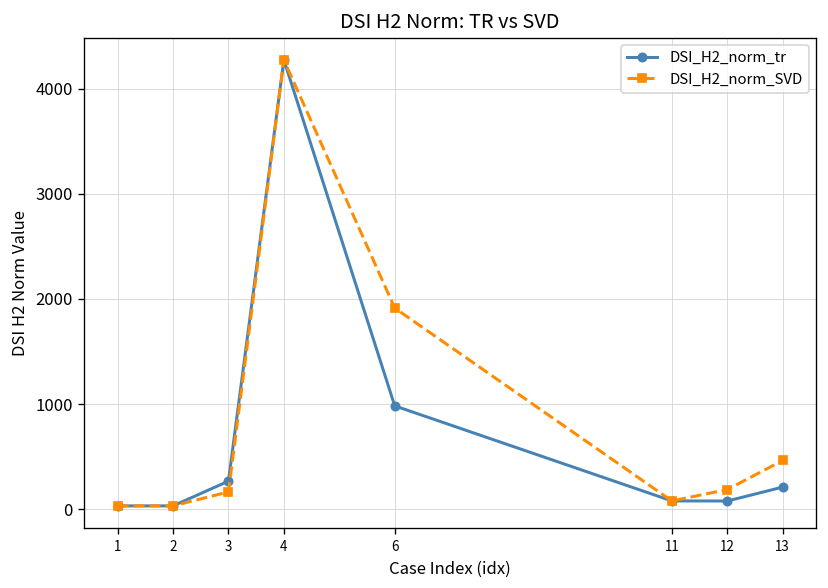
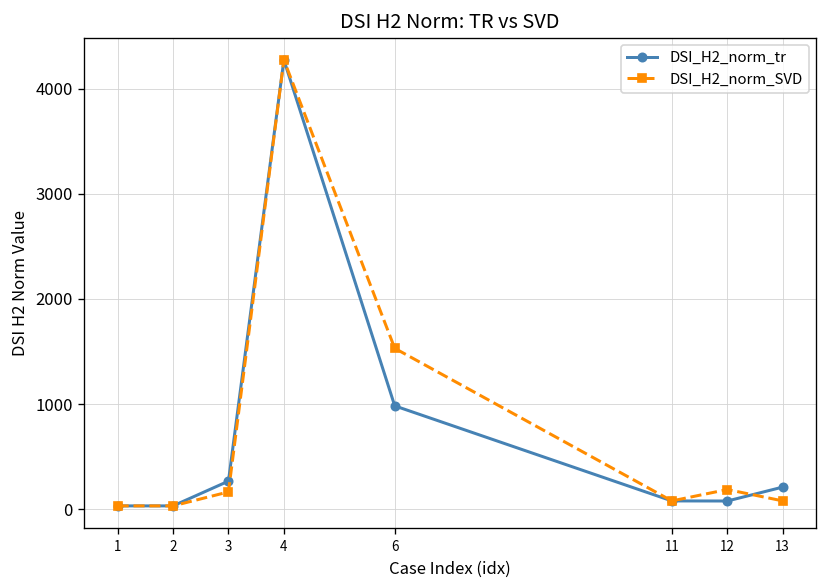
  {
    "DSI_H2_norm_tr": {
      "3": 300,
      "6": 1000,
      "12": 100,
      "13": 200
    },
    "DSI_H2_norm_SVD": {
      "3": 200,
-     "6": 1900,
+     "6": 1500,
      "12": 200,
-     "13": 500
+     "13": 100
    }
  }
